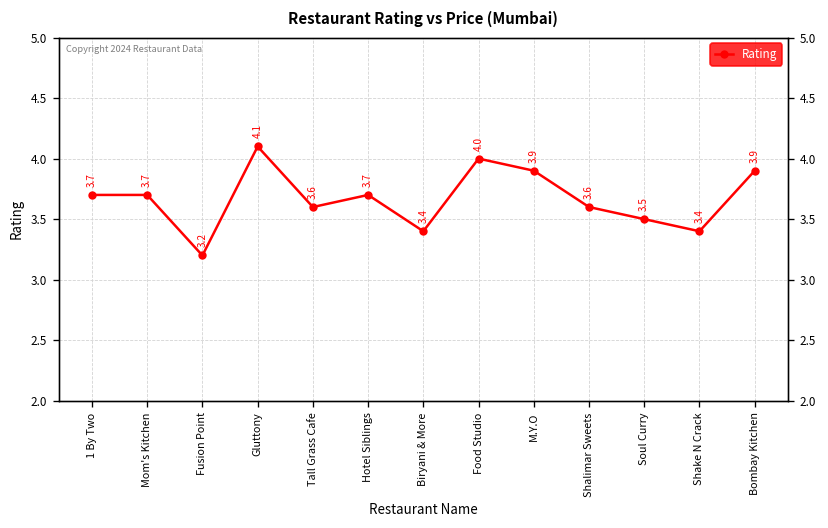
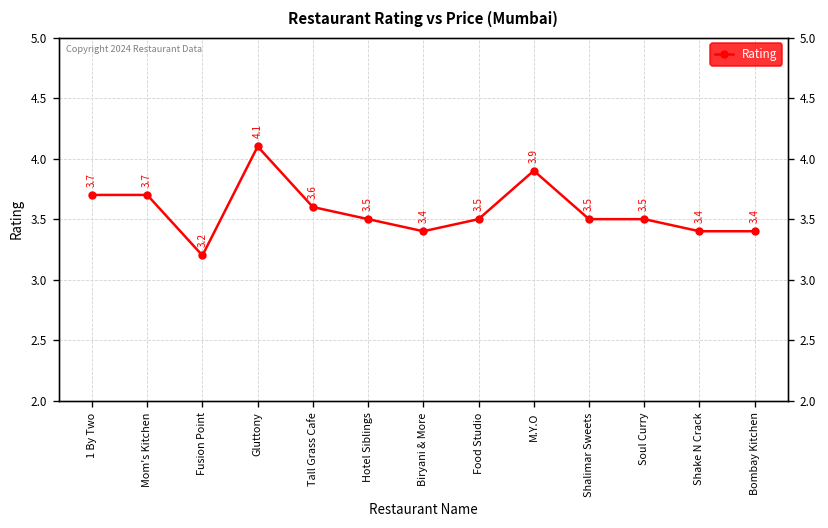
  {
    "1 By Two": 3.7,
    "Mom's Kitchen": 3.7,
    "Fusion Point": 3.2,
    "Gluttony": 4.1,
    "Tall Grass Cafe": 3.6,
-   "Hotel Siblings": 3.7,
+   "Hotel Siblings": 3.5,
    "Biryani & More": 3.4,
-   "Food Studio": 4.0,
+   "Food Studio": 3.5,
    "M.Y.O": 3.9,
-   "Shalimar Sweets": 3.6,
+   "Shalimar Sweets": 3.5,
    "Soul Curry": 3.5,
    "Shake N Crack": 3.4,
-   "Bombay Kitchen": 3.9
+   "Bombay Kitchen": 3.4
  }
